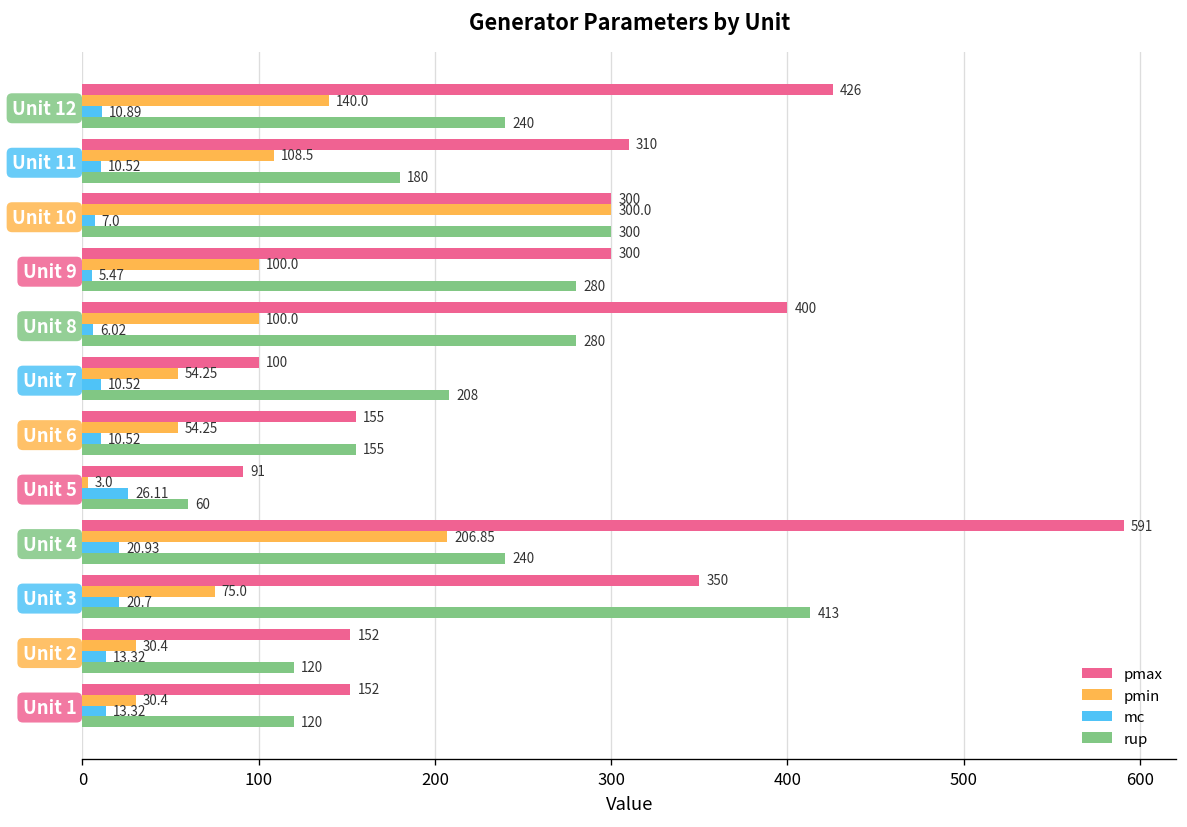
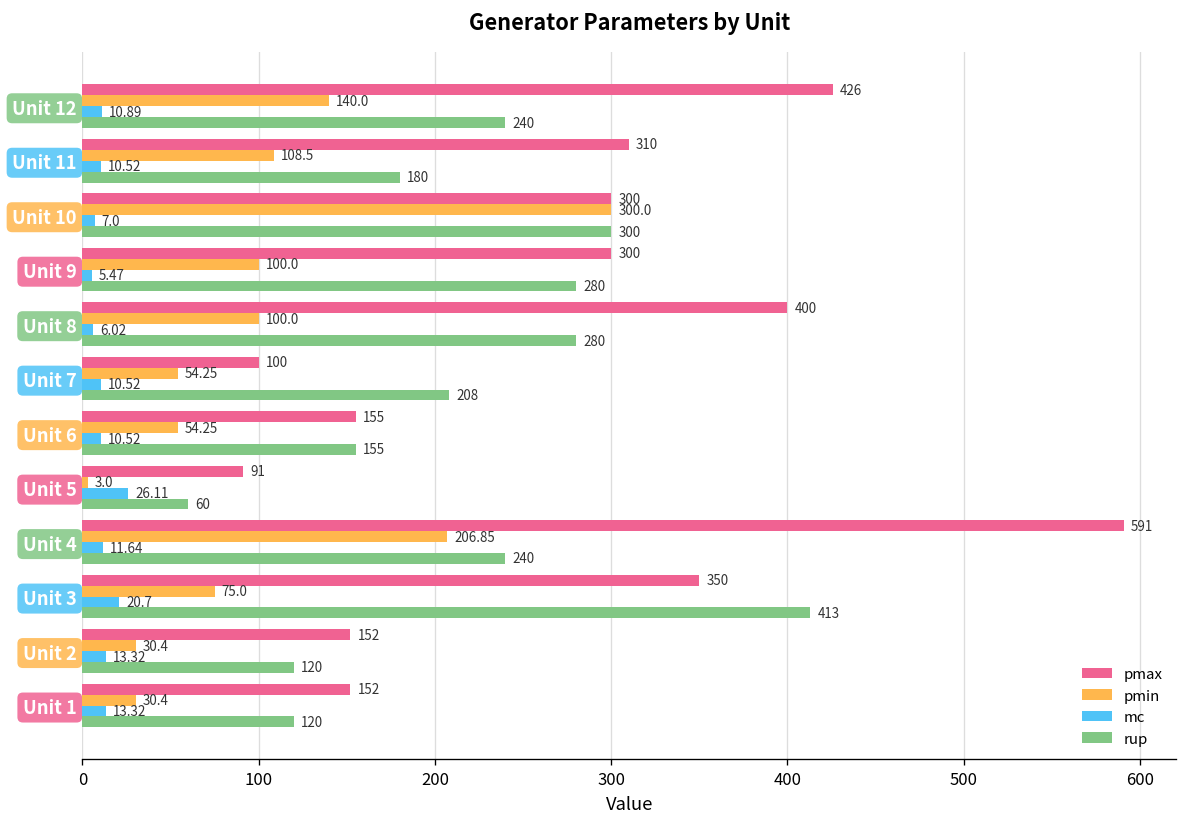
  {
    "pmax": {
      "Unit 12": 426,
      "Unit 11": 310,
      "Unit 10": 300,
      "Unit 9": 300,
      "Unit 8": 400,
      "Unit 7": 100,
      "Unit 6": 155,
      "Unit 5": 91,
      "Unit 4": 591,
      "Unit 3": 350,
      "Unit 2": 152,
      "Unit 1": 152
    },
    "pmin": {
      "Unit 12": 140.0,
      "Unit 11": 108.5,
      "Unit 10": 300.0,
      "Unit 9": 100.0,
      "Unit 8": 100.0,
      "Unit 7": 54.25,
      "Unit 6": 54.25,
      "Unit 5": 3.0,
      "Unit 4": 206.85,
      "Unit 3": 75.0,
      "Unit 2": 30.4,
      "Unit 1": 30.4
    },
    "mc": {
      "Unit 12": 10.89,
      "Unit 11": 10.52,
      "Unit 10": 7.0,
      "Unit 9": 5.47,
      "Unit 8": 6.02,
      "Unit 7": 10.52,
      "Unit 6": 10.52,
      "Unit 5": 26.11,
-     "Unit 4": 20.93,
+     "Unit 4": 11.64,
      "Unit 3": 20.7,
      "Unit 2": 13.32,
      "Unit 1": 13.32
    },
    "rup": {
      "Unit 12": 240,
      "Unit 11": 180,
      "Unit 10": 300,
      "Unit 9": 280,
      "Unit 8": 280,
      "Unit 7": 208,
      "Unit 6": 155,
      "Unit 5": 60,
      "Unit 4": 240,
      "Unit 3": 413,
      "Unit 2": 120,
      "Unit 1": 120
    }
  }
